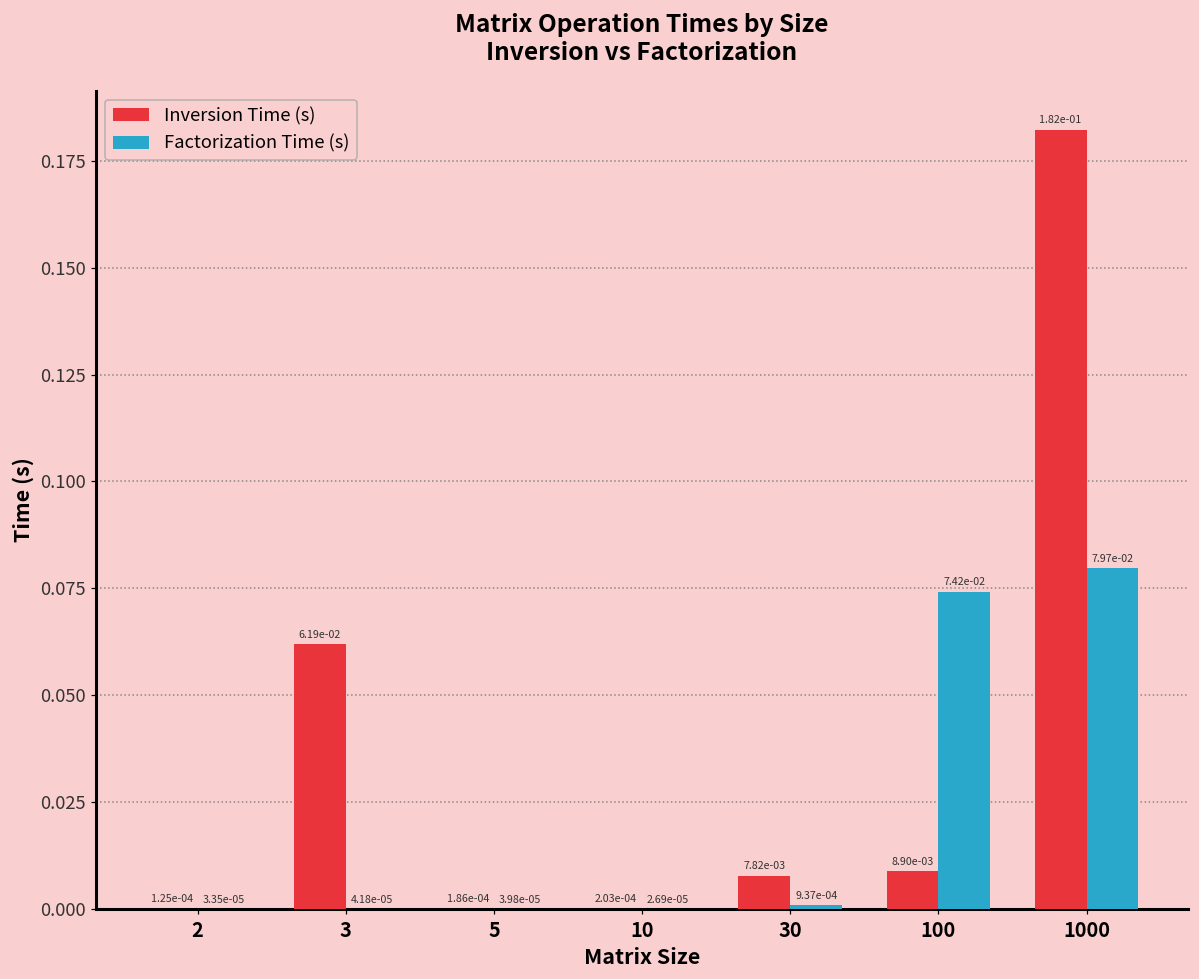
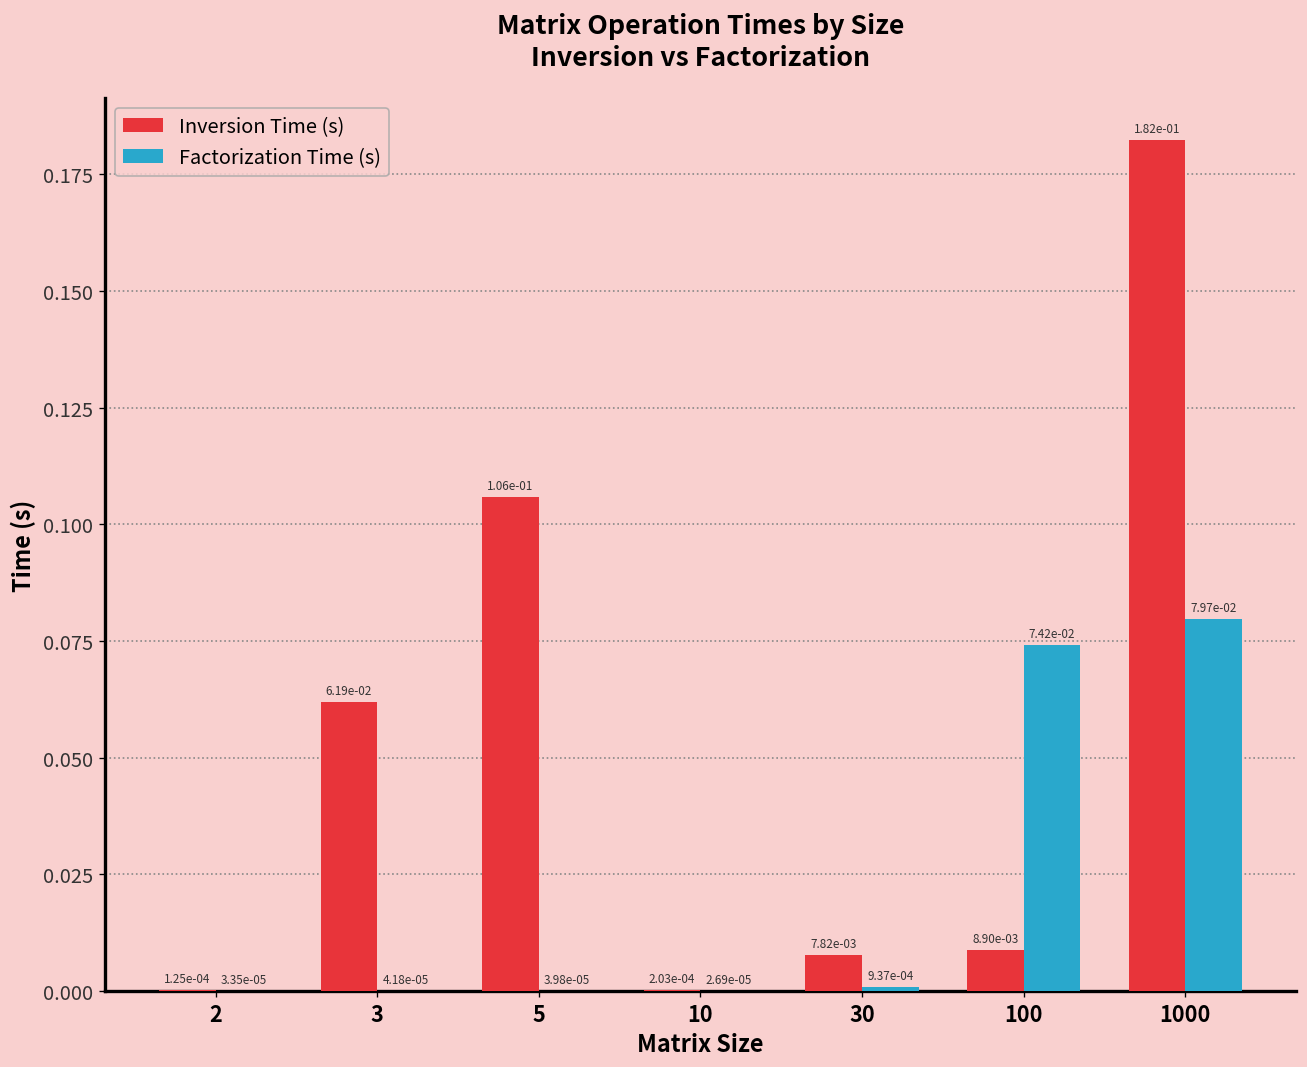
  {
    "Inversion Time (s)": {
      "2": "1.25e-04",
      "3": "6.19e-02",
-     "5": "1.86e-04",
+     "5": "1.06e-01",
      "10": "2.03e-04",
      "30": "7.82e-03",
      "100": "8.90e-03",
      "1000": "1.82e-01"
    },
    "Factorization Time (s)": {
      "2": "3.35e-05",
      "3": "4.18e-05",
      "5": "3.98e-05",
      "10": "2.69e-05",
      "30": "9.37e-04",
      "100": "7.42e-02",
      "1000": "7.97e-02"
    }
  }
